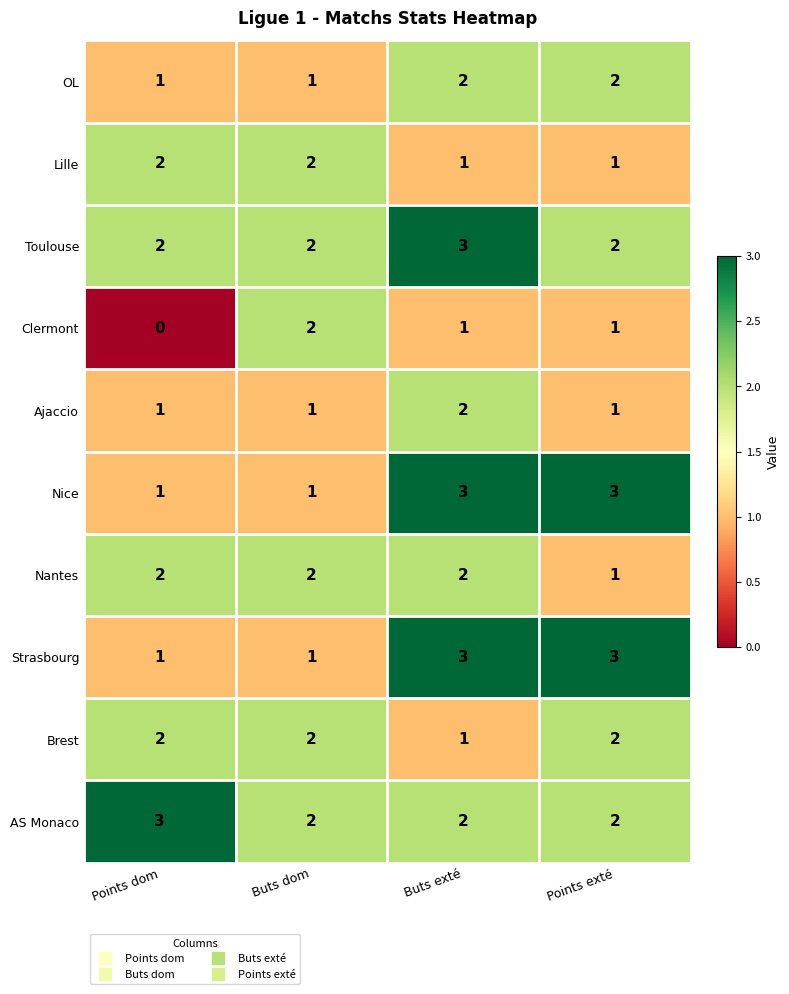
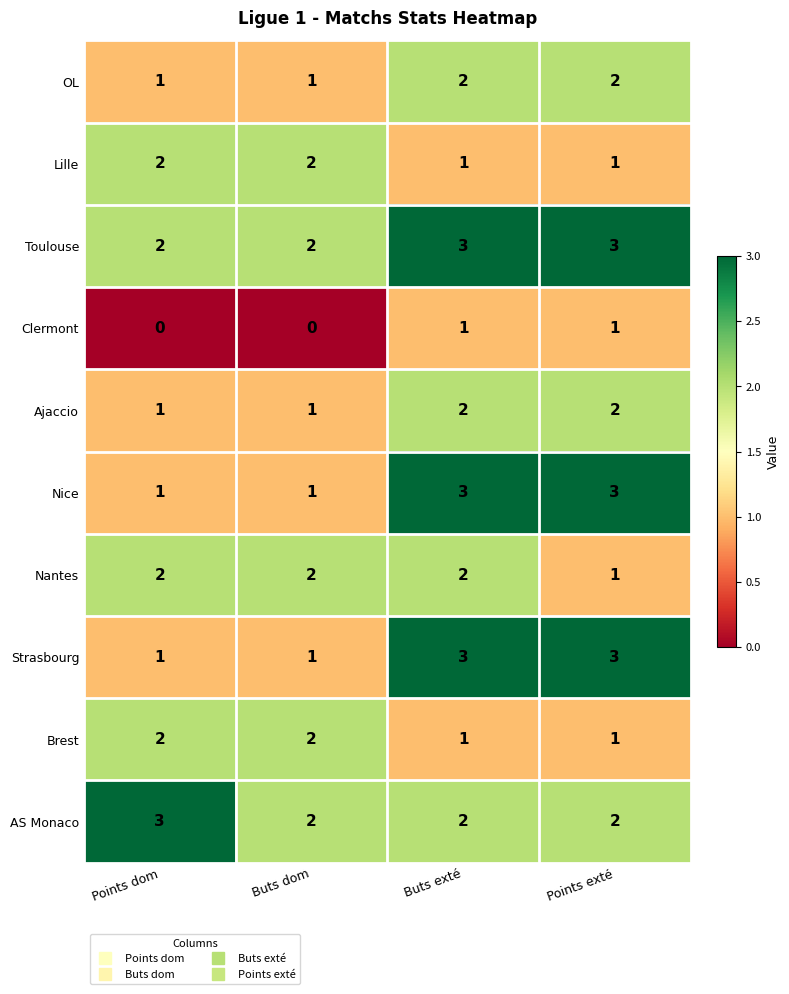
  {
    "OL": {
      "Points dom": 1,
      "Buts dom": 1,
      "Buts exté": 2,
      "Points exté": 2
    },
    "Lille": {
      "Points dom": 2,
      "Buts dom": 2,
      "Buts exté": 1,
      "Points exté": 1
    },
    "Toulouse": {
      "Points dom": 2,
      "Buts dom": 2,
      "Buts exté": 3,
-     "Points exté": 2
+     "Points exté": 3
    },
    "Clermont": {
      "Points dom": 0,
-     "Buts dom": 2,
+     "Buts dom": 0,
      "Buts exté": 1,
      "Points exté": 1
    },
    "Ajaccio": {
      "Points dom": 1,
      "Buts dom": 1,
      "Buts exté": 2,
-     "Points exté": 1
+     "Points exté": 2
    },
    "Nice": {
      "Points dom": 1,
      "Buts dom": 1,
      "Buts exté": 3,
      "Points exté": 3
    },
    "Nantes": {
      "Points dom": 2,
      "Buts dom": 2,
      "Buts exté": 2,
      "Points exté": 1
    },
    "Strasbourg": {
      "Points dom": 1,
      "Buts dom": 1,
      "Buts exté": 3,
      "Points exté": 3
    },
    "Brest": {
      "Points dom": 2,
      "Buts dom": 2,
      "Buts exté": 1,
-     "Points exté": 2
+     "Points exté": 1
    },
    "AS Monaco": {
      "Points dom": 3,
      "Buts dom": 2,
      "Buts exté": 2,
      "Points exté": 2
    }
  }
